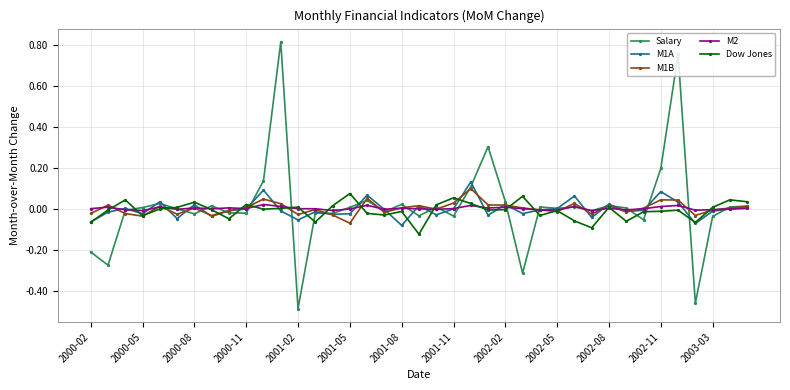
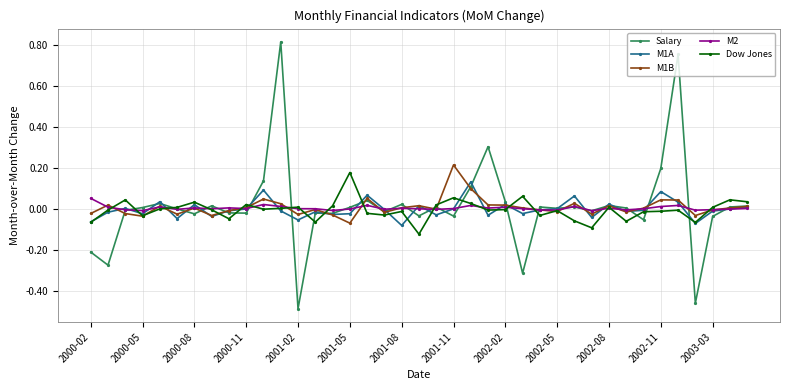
  {
    "Salary": {
      "2000-02": -0.21,
      "2000-05": 0.01,
      "2000-08": -0.02,
      "2000-11": -0.02,
      "2001-02": -0.49,
      "2001-08": 0.02,
      "2001-11": -0.04,
      "2002-02": 0.04,
      "2002-11": 0.20,
      "2003-03": -0.04
    },
    "M1A": {
      "2001-02": -0.05,
      "2001-05": -0.02,
      "2001-08": -0.08,
      "2002-11": 0.08
    },
    "M1B": {
      "2000-02": -0.02,
      "2001-02": -0.03,
      "2001-05": -0.07,
-     "2001-11": 0.03,
+     "2001-11": 0.21,
      "2002-11": 0.04
    },
    "M2": {
-     "2000-02": 0.00,
+     "2000-02": 0.05,
      "2000-05": -0.01,
      "2002-11": 0.01
    },
    "Dow Jones": {
      "2000-11": 0.02,
-     "2001-05": 0.08,
+     "2001-05": 0.18,
      "2001-08": -0.01,
      "2001-11": 0.05,
      "2002-11": -0.01
    }
  }
